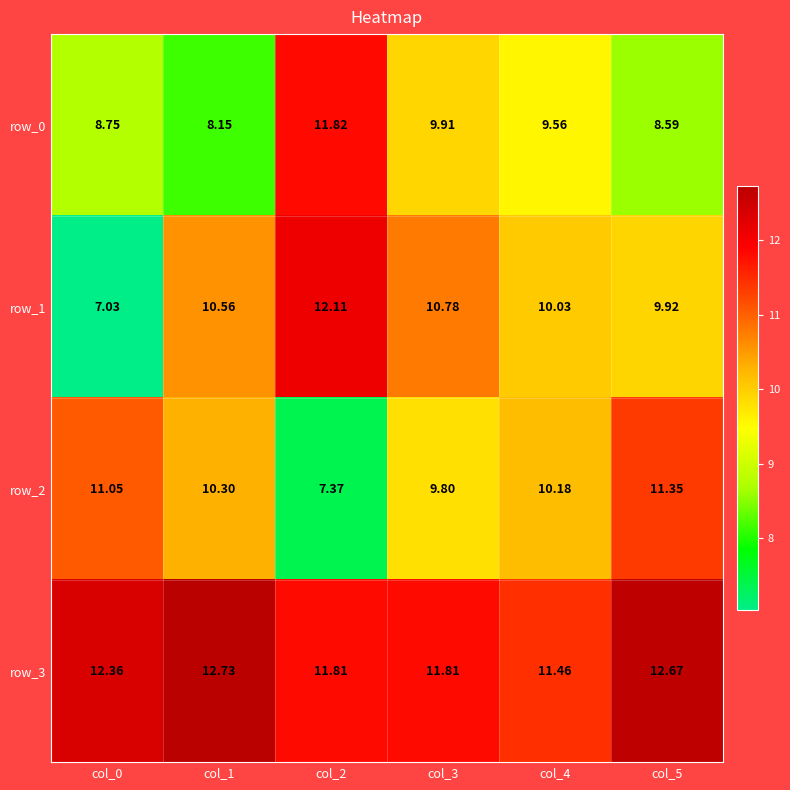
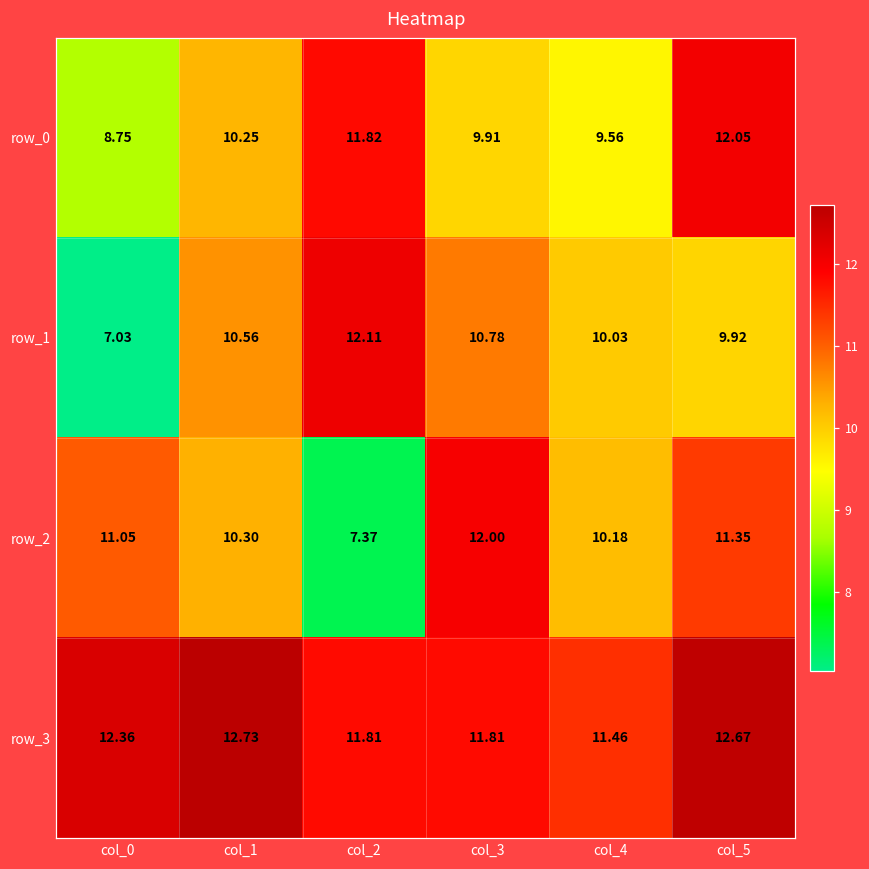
  {
    "row_0": {
      "col_0": 8.75,
-     "col_1": 8.15,
+     "col_1": 10.25,
      "col_2": 11.82,
      "col_3": 9.91,
      "col_4": 9.56,
-     "col_5": 8.59
+     "col_5": 12.05
    },
    "row_1": {
      "col_0": 7.03,
      "col_1": 10.56,
      "col_2": 12.11,
      "col_3": 10.78,
      "col_4": 10.03,
      "col_5": 9.92
    },
    "row_2": {
      "col_0": 11.05,
      "col_1": 10.30,
      "col_2": 7.37,
-     "col_3": 9.80,
+     "col_3": 12.00,
      "col_4": 10.18,
      "col_5": 11.35
    },
    "row_3": {
      "col_0": 12.36,
      "col_1": 12.73,
      "col_2": 11.81,
      "col_3": 11.81,
      "col_4": 11.46,
      "col_5": 12.67
    }
  }
